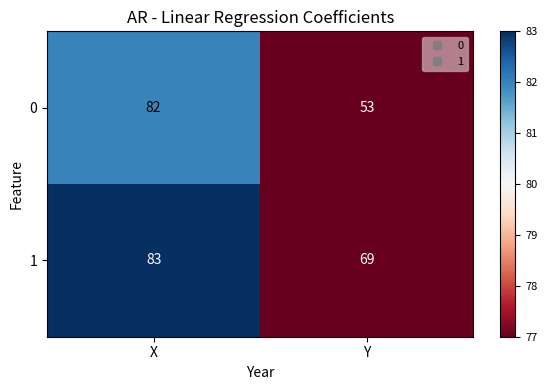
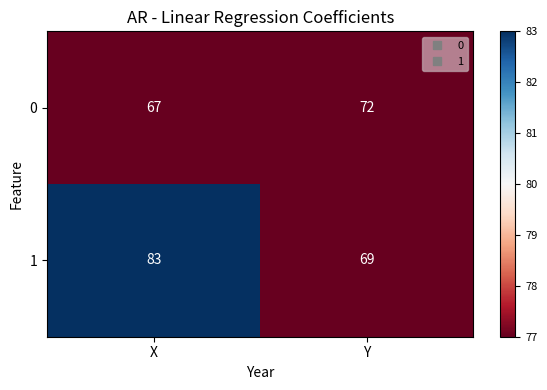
  {
    "0": {
-     "X": 82,
-     "Y": 53
+     "X": 67,
+     "Y": 72
    },
    "1": {
      "X": 83,
      "Y": 69
    }
  }
